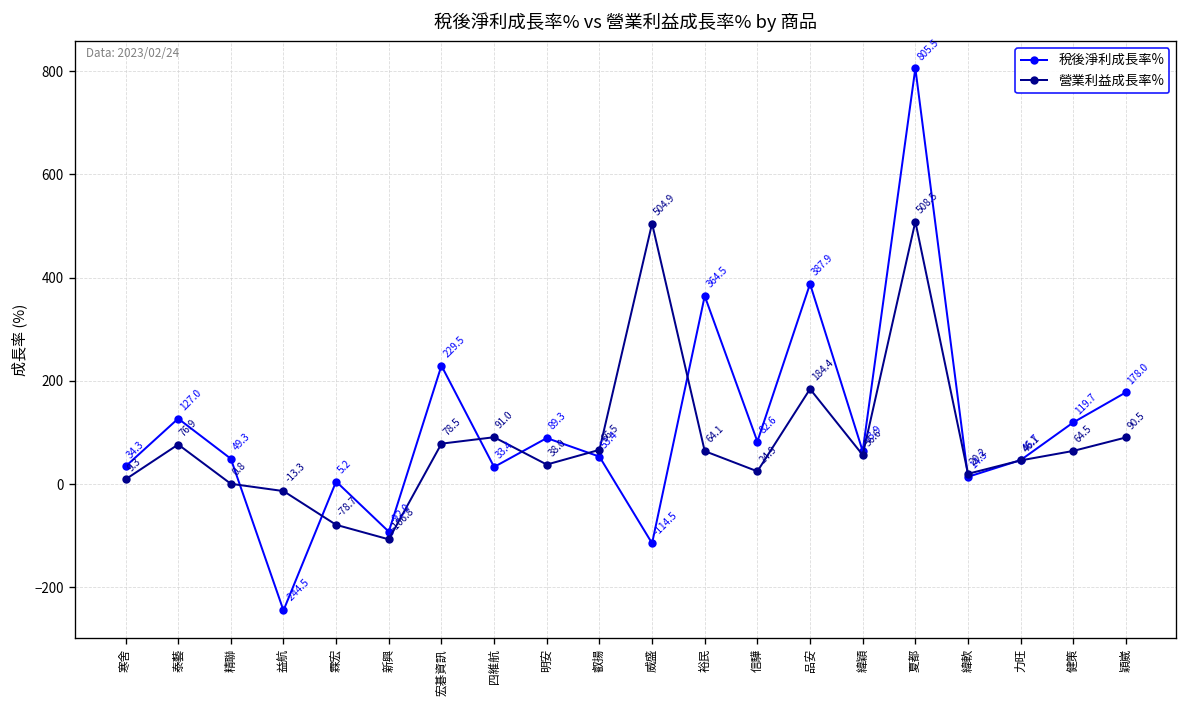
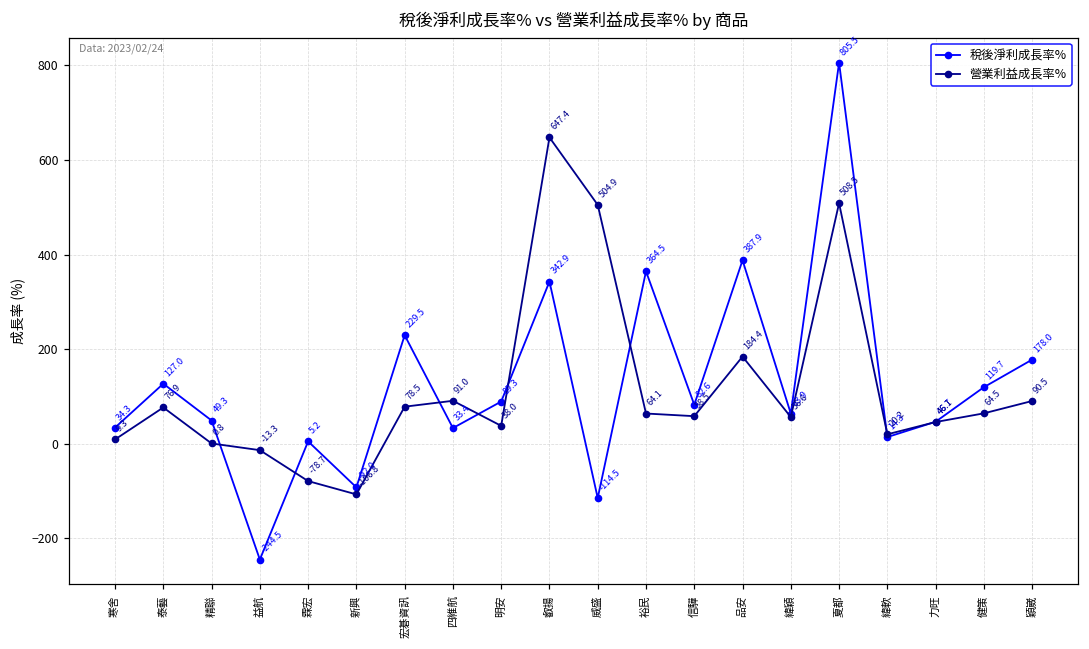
  {
    "稅後淨利成長率%": {
      "泰藝": 127.0,
      "精聯": 49.3,
      "益航": -244.5,
      "霖宏": 5.2,
      "宏碁資訊": 229.5,
      "明安": 89.3,
-     "叡揚": 53.4,
+     "叡揚": 342.9,
      "威盛": -114.5,
      "裕民": 364.5,
      "信驊": 82.6,
      "品安": 387.9,
      "夏都": 805.5,
      "健策": 119.7,
      "穎崴": 178.0
    },
    "營業利益成長率%": {
      "益航": -13.3,
      "霖宏": -78.7,
      "宏碁資訊": 78.5,
      "四維航": 91.0,
-     "叡揚": 66.5,
+     "叡揚": 647.4,
      "威盛": 504.9,
      "裕民": 64.1,
-     "信驊": 24.9,
+     "信驊": 58.5,
      "品安": 184.4,
      "夏都": 508.5,
      "穎崴": 90.5
    }
  }
